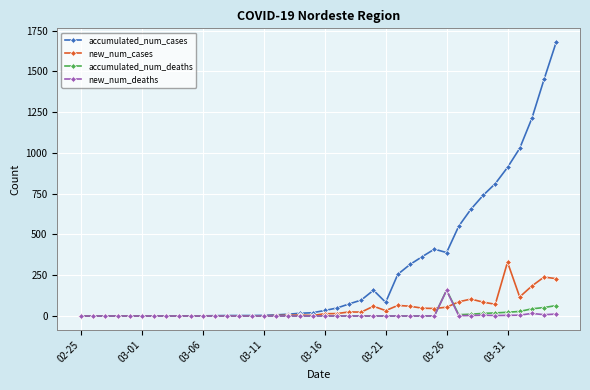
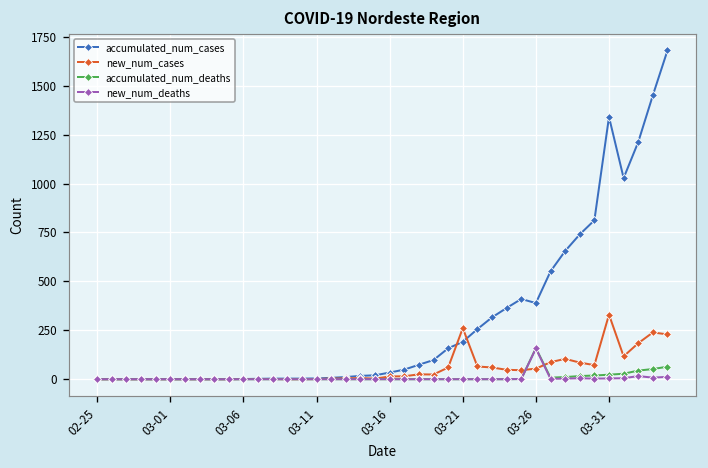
  {
    "accumulated_num_cases": {
      "03-16": 30,
-     "03-21": 80,
+     "03-21": 190,
      "03-26": 390,
-     "03-31": 910
+     "03-31": 1340
    },
    "new_num_cases": {
-     "03-21": 30,
+     "03-21": 260,
      "03-26": 50,
      "03-31": 330
    },
    "accumulated_num_deaths": {
      "03-31": 20
    },
    "new_num_deaths": {
      "03-31": 0
    }
  }
